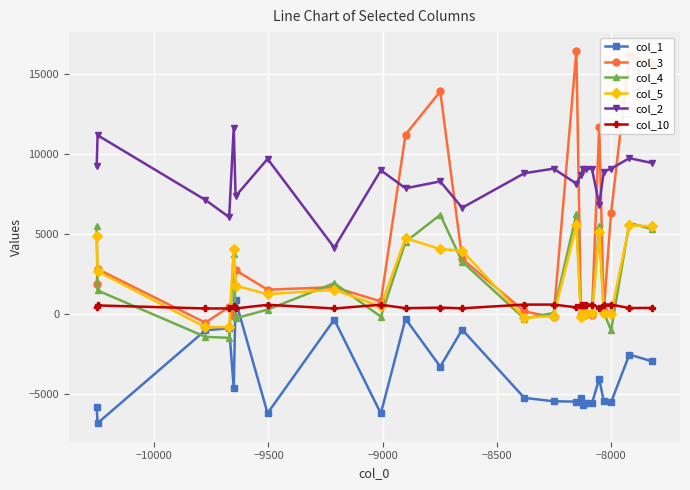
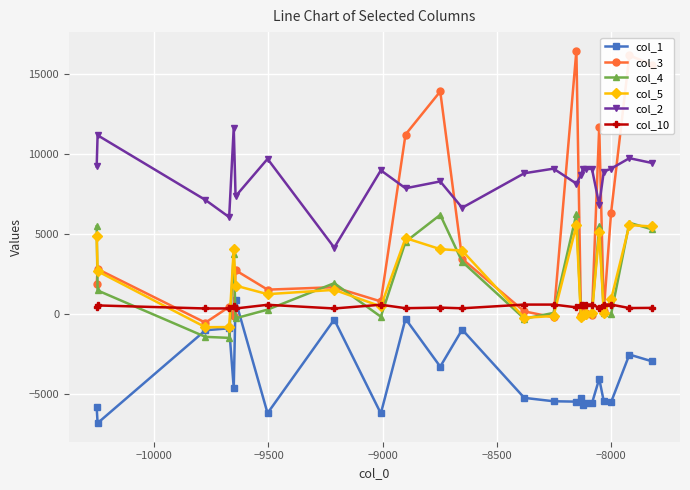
  {
    "col_1": {
      "−8000": -5500
    },
    "col_3": {
      "−8000": 6300
    },
    "col_4": {
-     "−8000": -1000
+     "−8000": 0
    },
    "col_5": {
-     "−8000": 0
+     "−8000": 900
    },
    "col_2": {
      "−8000": 9100
    },
    "col_10": {
      "−8000": 600
    }
  }
